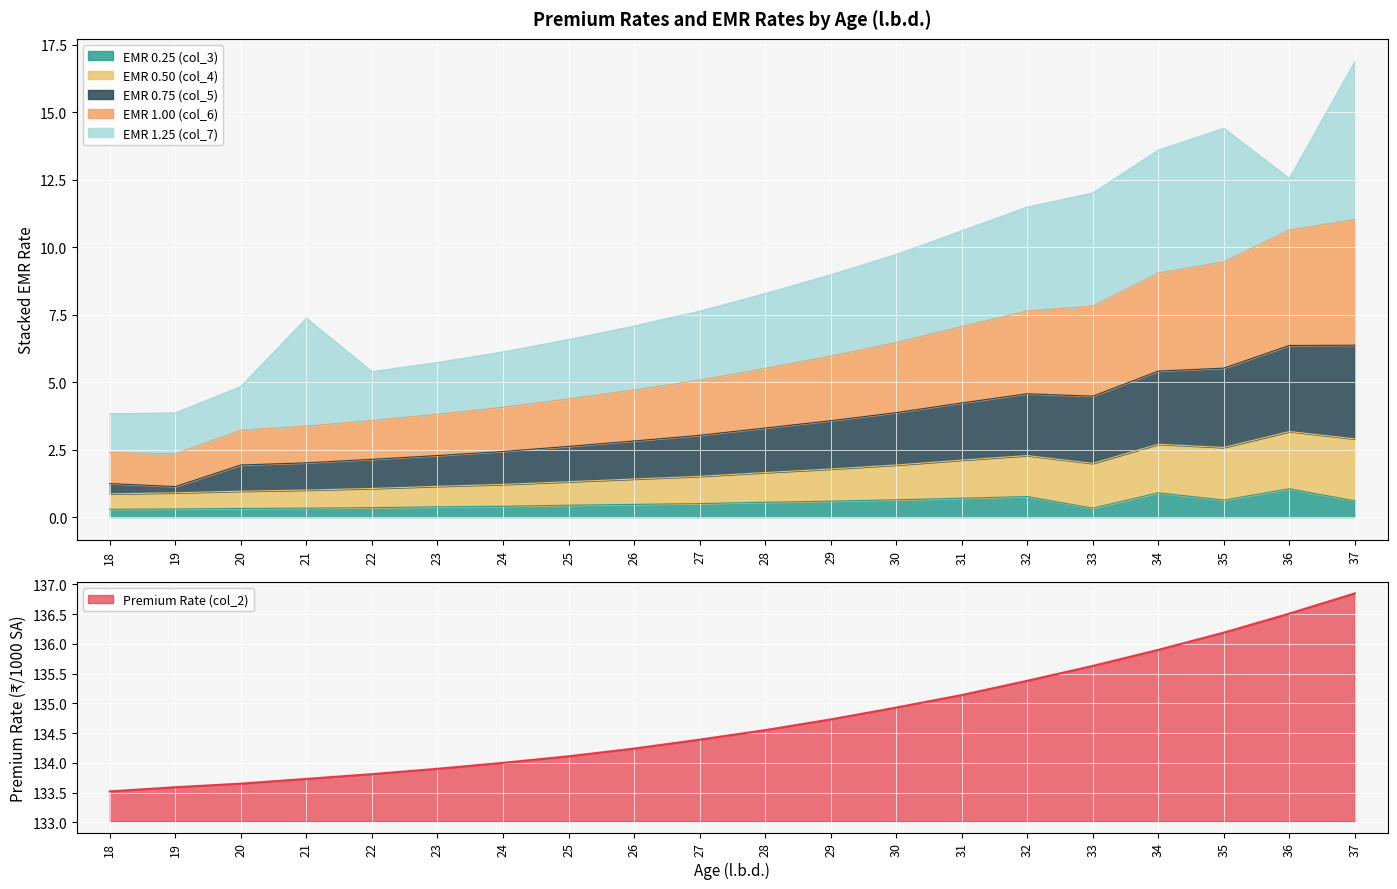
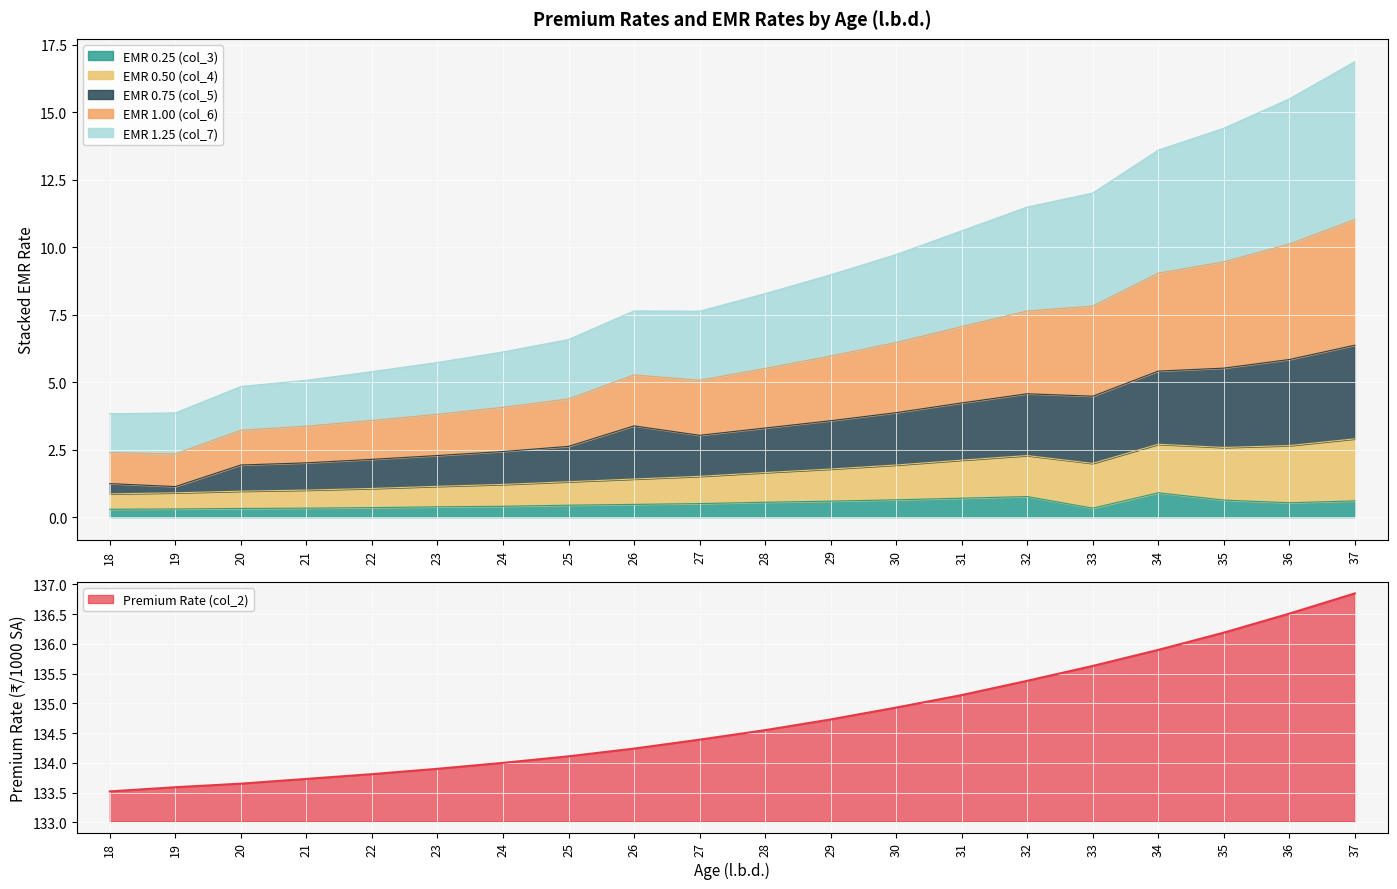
  {
    "Premium Rates and EMR Rates by Age (l.b.d.)": {
      "EMR 0.25 (col_3)": {
        "18": 0.3,
        "19": 0.3,
        "20": 0.3,
        "21": 0.3,
        "22": 0.4,
        "23": 0.4,
        "24": 0.4,
        "25": 0.4,
        "26": 0.5,
        "27": 0.5,
        "28": 0.6,
        "29": 0.6,
        "30": 0.6,
        "31": 0.7,
        "32": 0.8,
        "33": 0.3,
        "34": 0.9,
        "35": 0.6,
-       "36": 1.1,
+       "36": 0.5,
        "37": 0.6
      },
      "EMR 0.75 (col_5)": {
        "18": 0.4,
        "19": 0.2,
        "20": 1.0,
        "21": 1.0,
        "22": 1.1,
        "23": 1.1,
        "24": 1.2,
        "25": 1.3,
-       "26": 1.4,
+       "26": 2.0,
        "27": 1.5,
        "28": 1.6,
        "29": 1.8,
        "30": 1.9,
        "31": 2.1,
        "32": 2.3,
        "33": 2.5,
        "34": 2.7,
        "35": 2.9,
        "36": 3.2,
        "37": 3.5
      },
      "EMR 1.25 (col_7)": {
        "18": 1.4,
        "19": 1.5,
        "20": 1.6,
-       "21": 4.0,
+       "21": 1.7,
        "22": 1.8,
        "23": 1.9,
        "24": 2.1,
        "25": 2.2,
        "26": 2.4,
        "27": 2.6,
        "28": 2.8,
        "29": 3.0,
        "30": 3.3,
        "31": 3.5,
        "32": 3.8,
        "33": 4.2,
        "34": 4.6,
        "35": 5.0,
-       "36": 1.9,
+       "36": 5.4,
        "37": 5.9
      }
    }
  }
